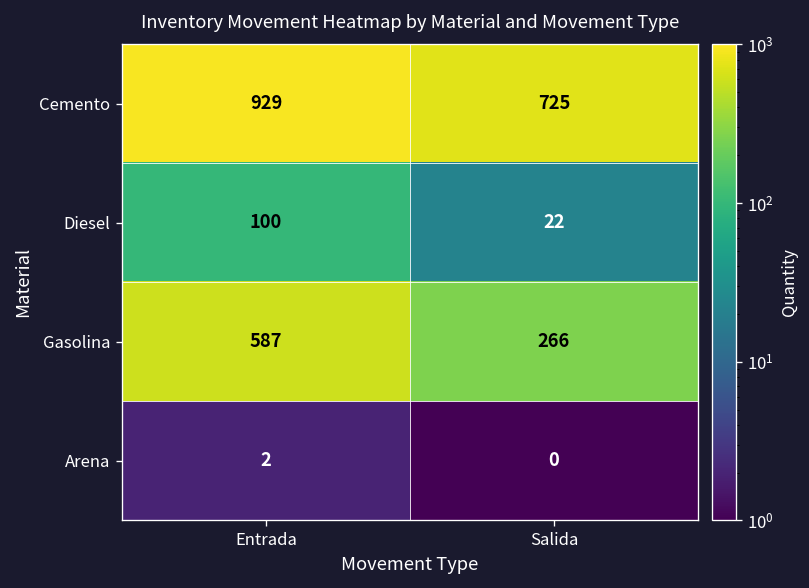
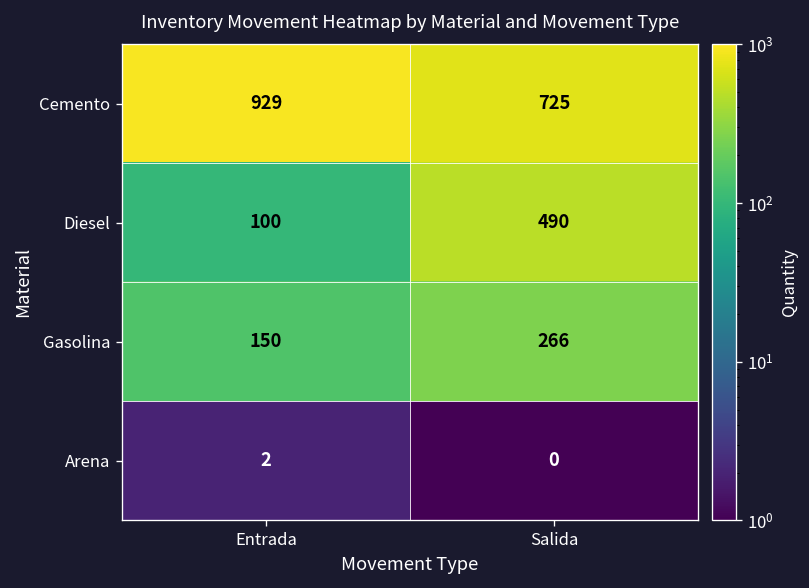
  {
    "Cemento": {
      "Entrada": 929,
      "Salida": 725
    },
    "Diesel": {
      "Entrada": 100,
-     "Salida": 22
+     "Salida": 490
    },
    "Gasolina": {
-     "Entrada": 587,
+     "Entrada": 150,
      "Salida": 266
    },
    "Arena": {
      "Entrada": 2,
      "Salida": 0
    }
  }
